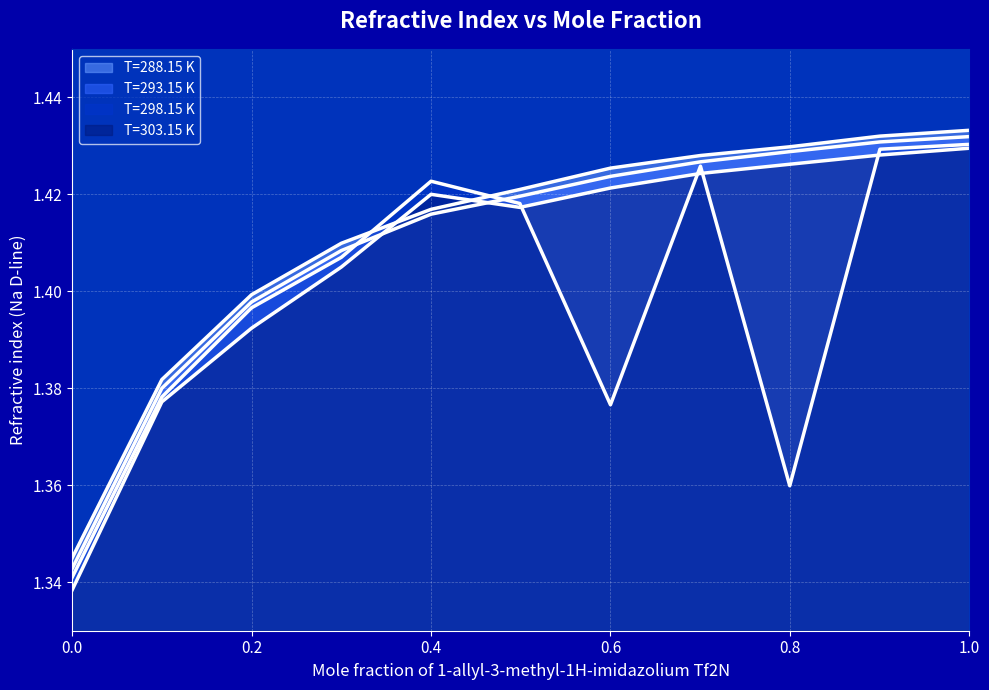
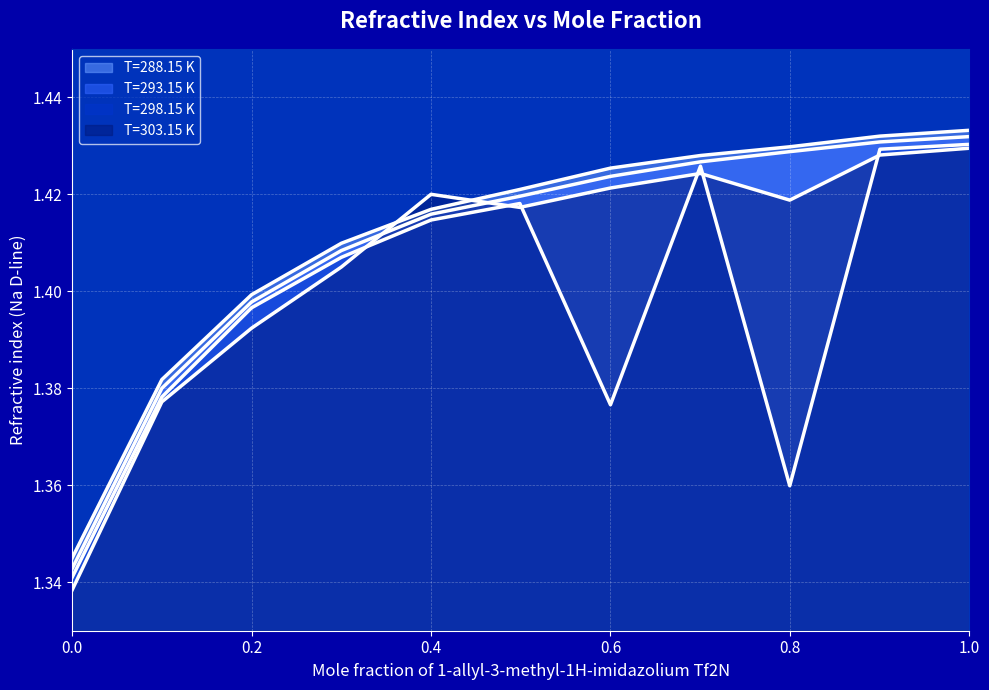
  {
    "T=298.15 K": {
      "0.0": 1.341,
      "0.2": 1.397,
-     "0.4": 1.423,
+     "0.4": 1.415,
      "0.6": 1.377,
      "0.8": 1.360,
      "1.0": 1.430
    },
    "T=303.15 K": {
      "0.0": 1.338,
      "0.2": 1.392,
      "0.4": 1.420,
      "0.6": 1.421,
-     "0.8": 1.426,
+     "0.8": 1.419,
      "1.0": 1.430
    }
  }
